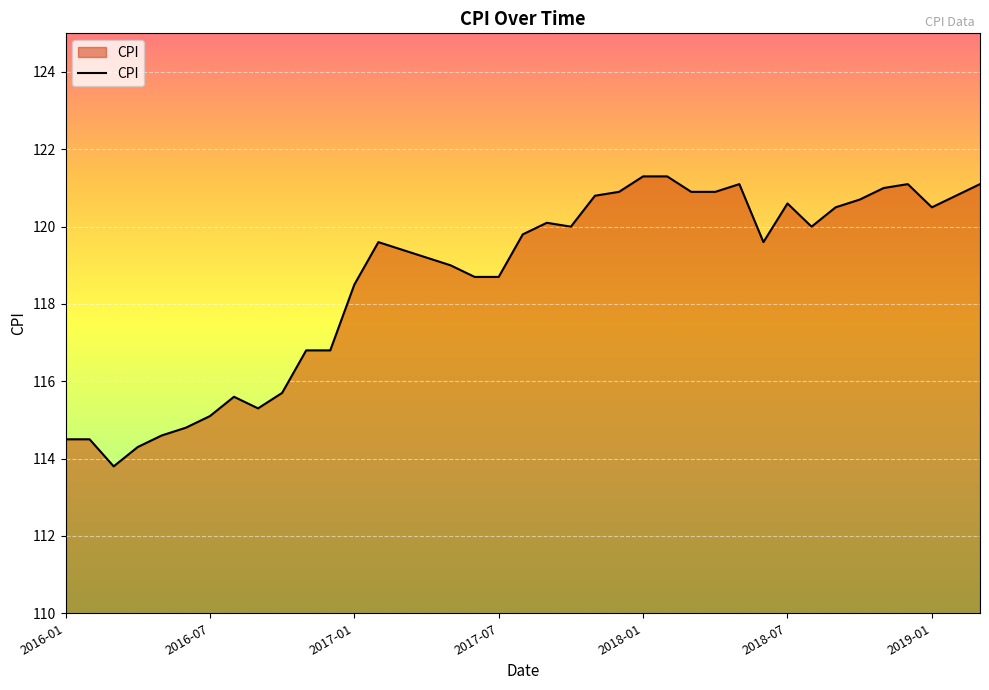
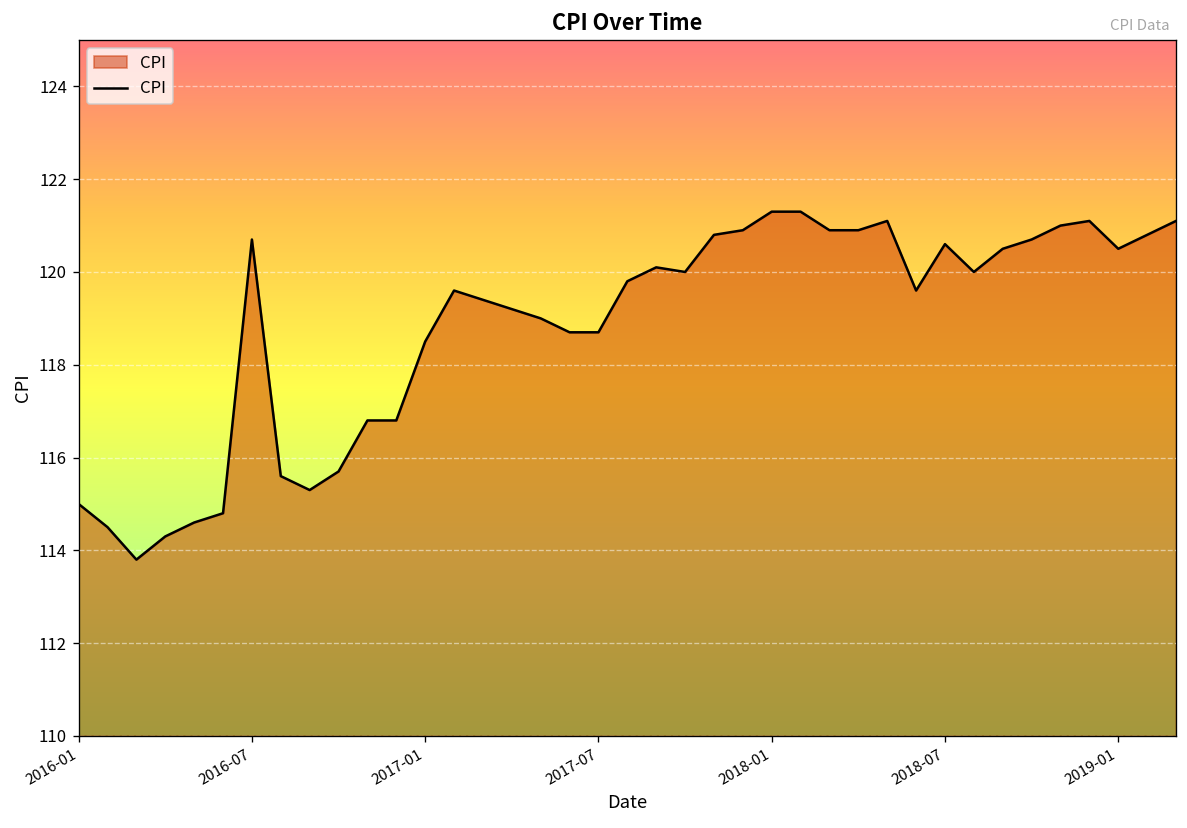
  {
-   "2016-01": 114.5,
-   "2016-07": 115.1,
+   "2016-01": 115.0,
+   "2016-07": 120.7,
    "2017-01": 118.5,
    "2017-07": 118.7,
    "2018-01": 121.3,
    "2018-07": 120.6,
    "2019-01": 120.5
  }
